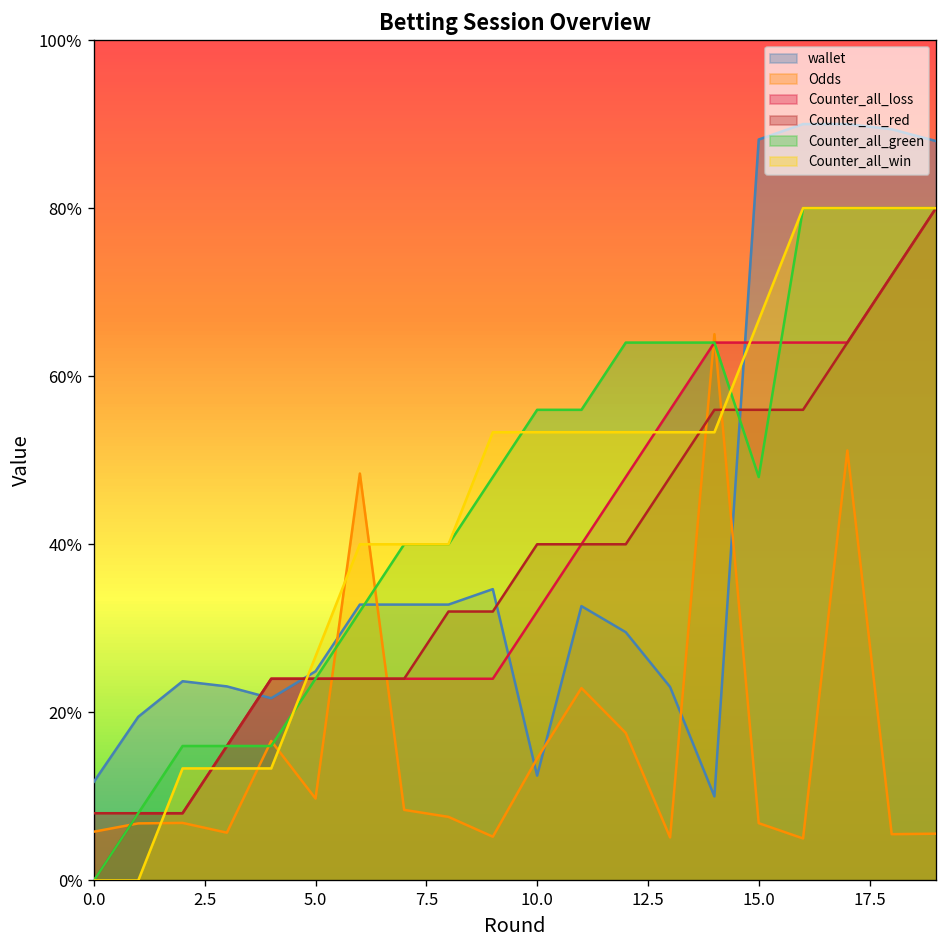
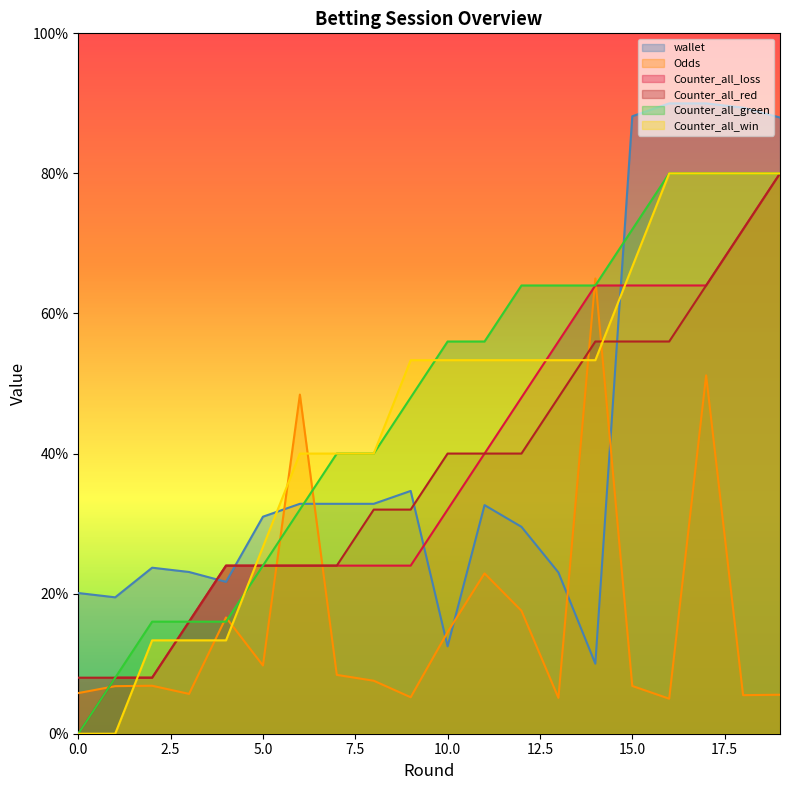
  {
    "wallet": {
-     "0.0": "12%",
-     "5.0": "25%",
+     "0.0": "20%",
+     "5.0": "31%",
      "10.0": "12%",
      "15.0": "88%"
    },
    "Counter_all_green": {
      "10.0": "56%",
-     "15.0": "48%"
+     "15.0": "72%"
    }
  }
